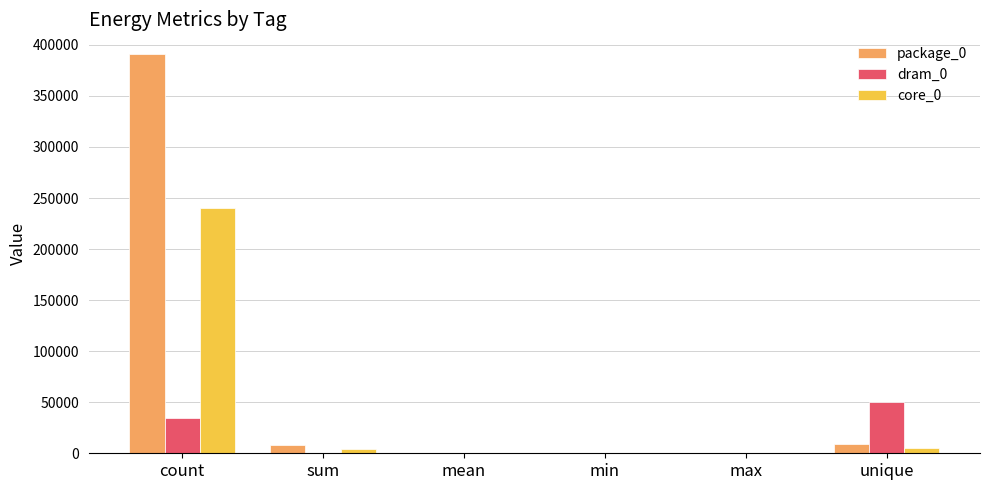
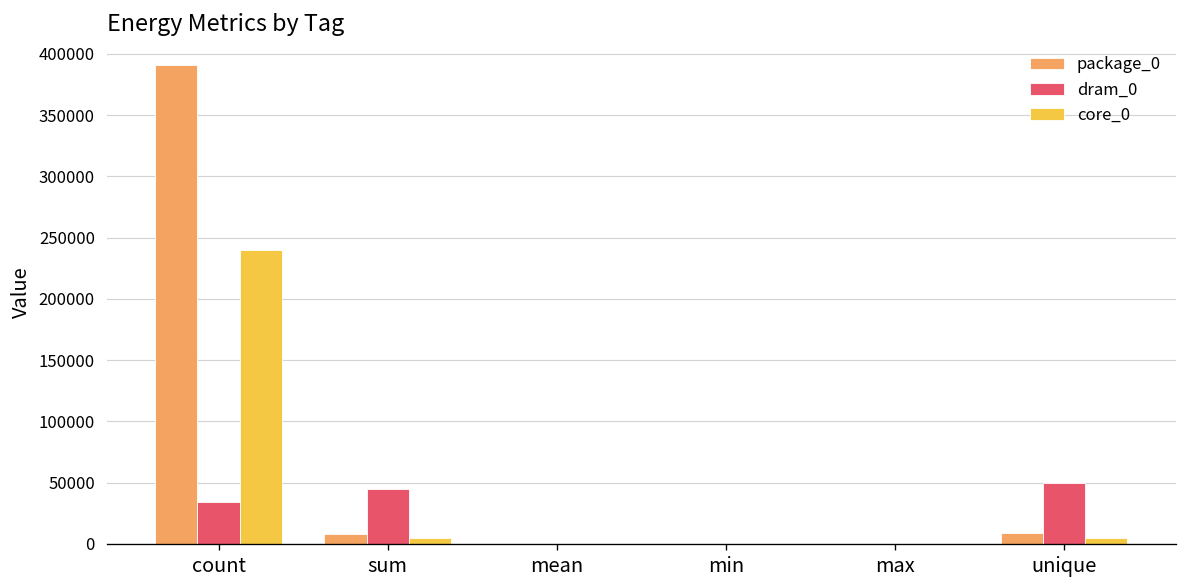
  {
    "dram_0": {
      "count": 35000,
-     "sum": 1000,
+     "sum": 45000,
      "mean": 0,
      "min": 0,
      "max": 0,
      "unique": 50000
    }
  }
